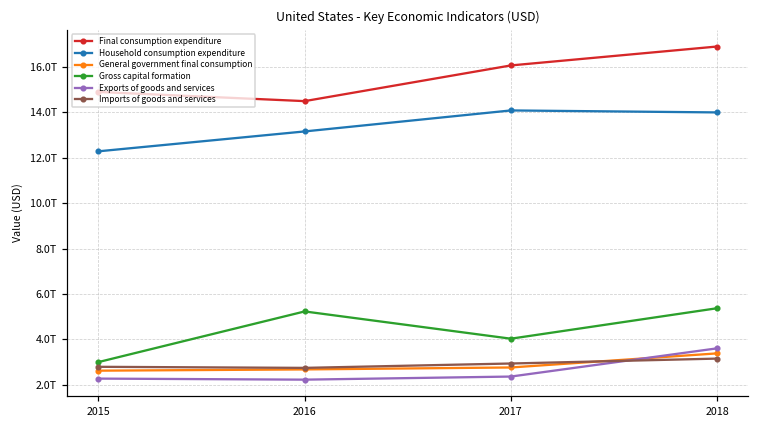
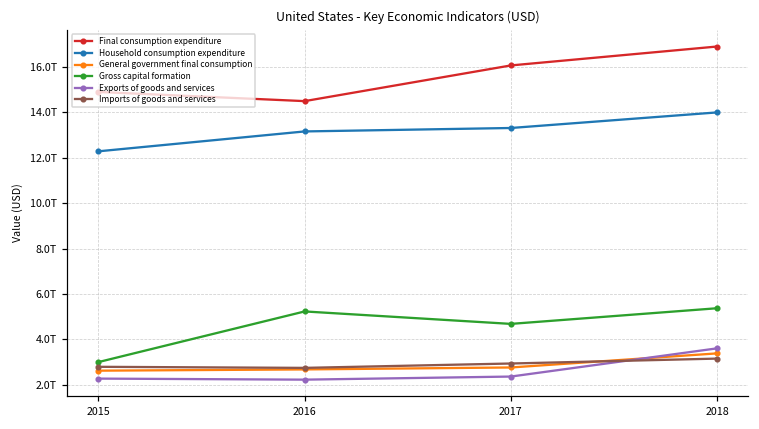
  {
    "Final consumption expenditure": {
      "2016": "14.5T",
      "2017": "16.1T",
      "2018": "16.9T"
    },
    "Household consumption expenditure": {
      "2015": "12.3T",
      "2016": "13.2T",
-     "2017": "14.1T",
+     "2017": "13.3T",
      "2018": "14.0T"
    },
    "General government final consumption": {
      "2015": "2.6T",
      "2017": "2.8T",
      "2018": "3.4T"
    },
    "Gross capital formation": {
      "2015": "3.0T",
      "2016": "5.2T",
-     "2017": "4.0T",
+     "2017": "4.7T",
      "2018": "5.4T"
    },
    "Exports of goods and services": {
      "2015": "2.3T",
      "2016": "2.2T",
      "2017": "2.4T",
      "2018": "3.6T"
    },
    "Imports of goods and services": {
      "2015": "2.8T",
      "2017": "2.9T",
      "2018": "3.1T"
    }
  }
